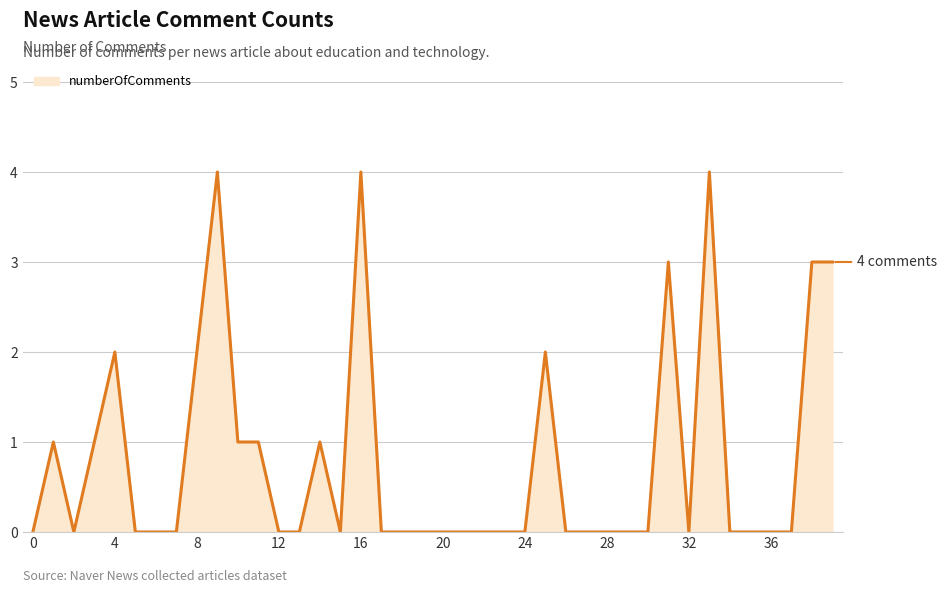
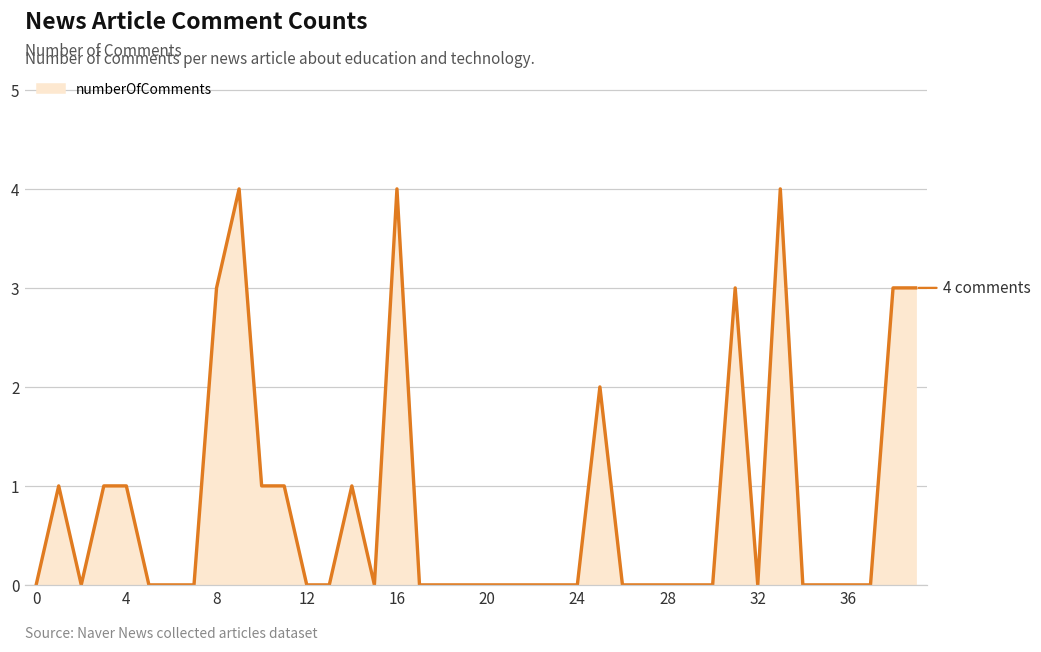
  {
    "0": 0,
-   "4": 2,
-   "8": 2,
+   "4": 1,
+   "8": 3,
    "12": 0,
    "16": 4,
    "20": 0,
    "24": 0,
    "28": 0,
    "32": 0,
    "36": 0
  }
